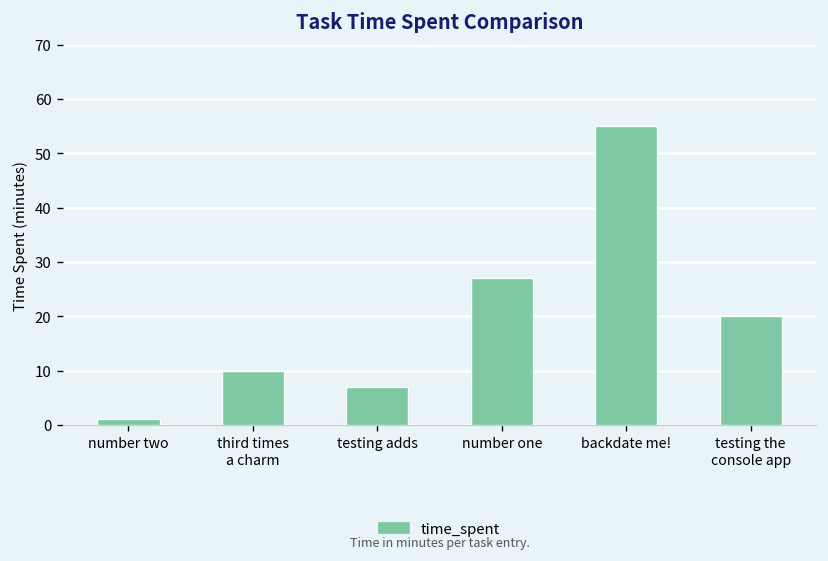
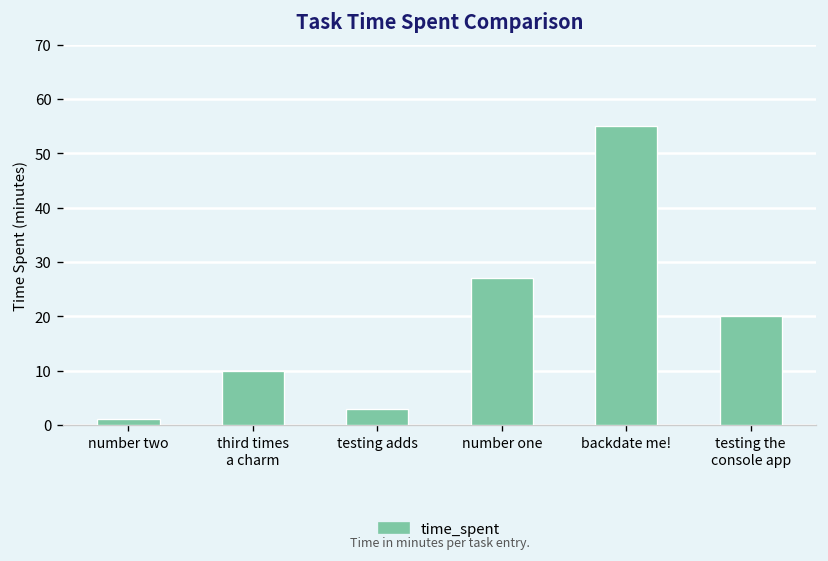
  {
    "number two": 1,
    "third times a charm": 10,
-   "testing adds": 7,
+   "testing adds": 3,
    "number one": 27,
    "backdate me!": 55,
    "testing the console app": 20
  }
